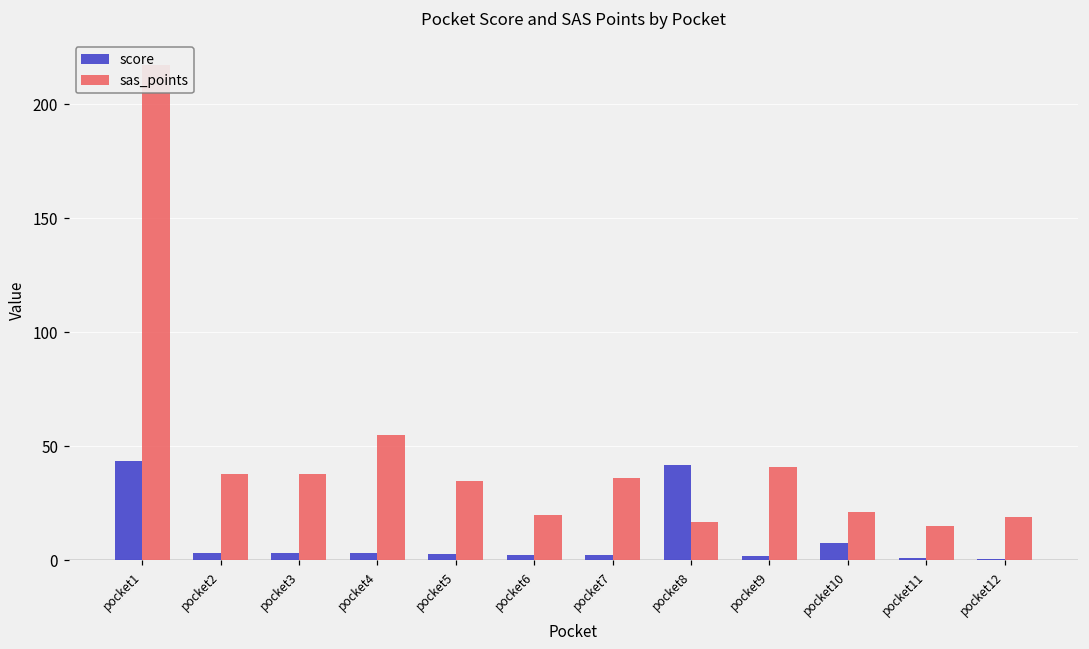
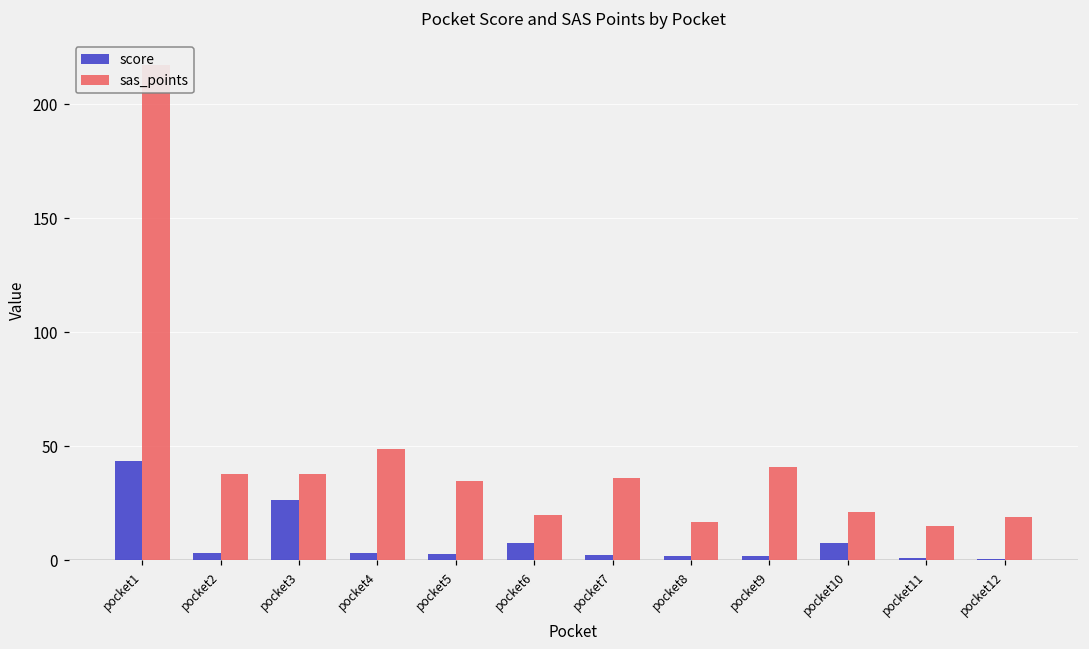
  {
    "score": {
      "pocket1": 43,
      "pocket2": 3,
-     "pocket3": 3,
+     "pocket3": 26,
      "pocket4": 3,
      "pocket5": 3,
-     "pocket6": 3,
+     "pocket6": 7,
      "pocket7": 2,
-     "pocket8": 42,
+     "pocket8": 2,
      "pocket9": 2,
      "pocket10": 8
    },
    "sas_points": {
      "pocket2": 38,
      "pocket3": 38,
-     "pocket4": 55,
+     "pocket4": 49,
      "pocket5": 35,
      "pocket6": 20,
      "pocket7": 36,
      "pocket8": 17,
      "pocket9": 41,
      "pocket10": 21,
      "pocket11": 15,
      "pocket12": 19
    }
  }
